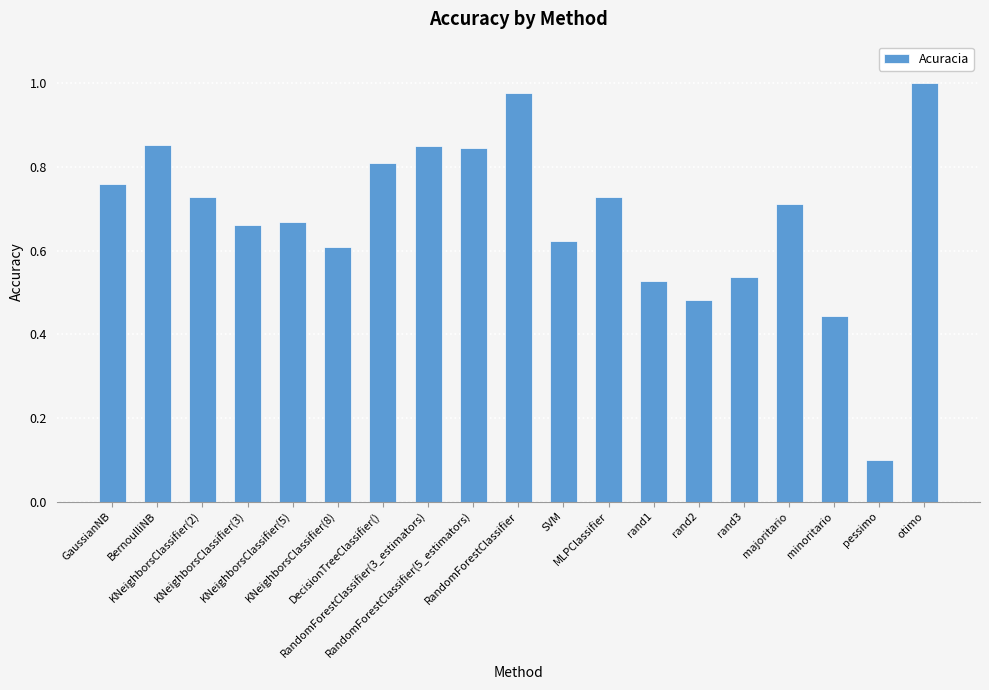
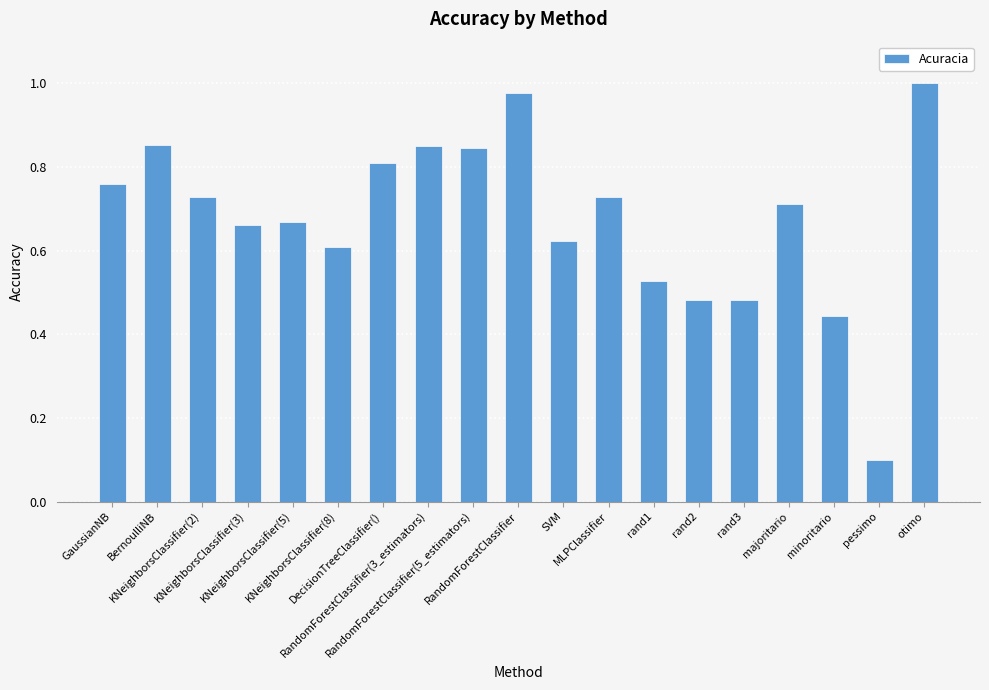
  {
    "GaussianNB": 0.76,
    "BernoulliNB": 0.85,
    "KNeighborsClassifier(2)": 0.73,
    "KNeighborsClassifier(3)": 0.66,
    "KNeighborsClassifier(5)": 0.67,
    "KNeighborsClassifier(8)": 0.61,
    "DecisionTreeClassifier()": 0.81,
    "RandomForestClassifier(3_estimators)": 0.85,
    "RandomForestClassifier(5_estimators)": 0.85,
    "RandomForestClassifier": 0.98,
    "SVM": 0.62,
    "MLPClassifier": 0.73,
    "rand1": 0.53,
    "rand2": 0.48,
-   "rand3": 0.54,
+   "rand3": 0.48,
    "majoritario": 0.71,
    "minoritario": 0.44,
    "pessimo": 0.10,
    "otimo": 1.00
  }
